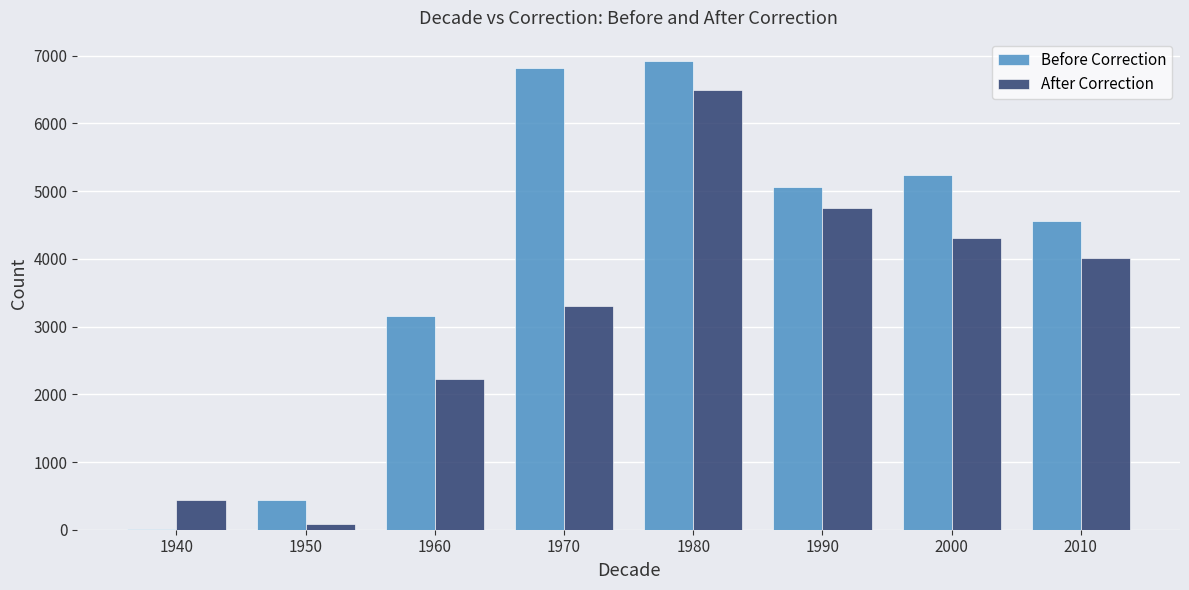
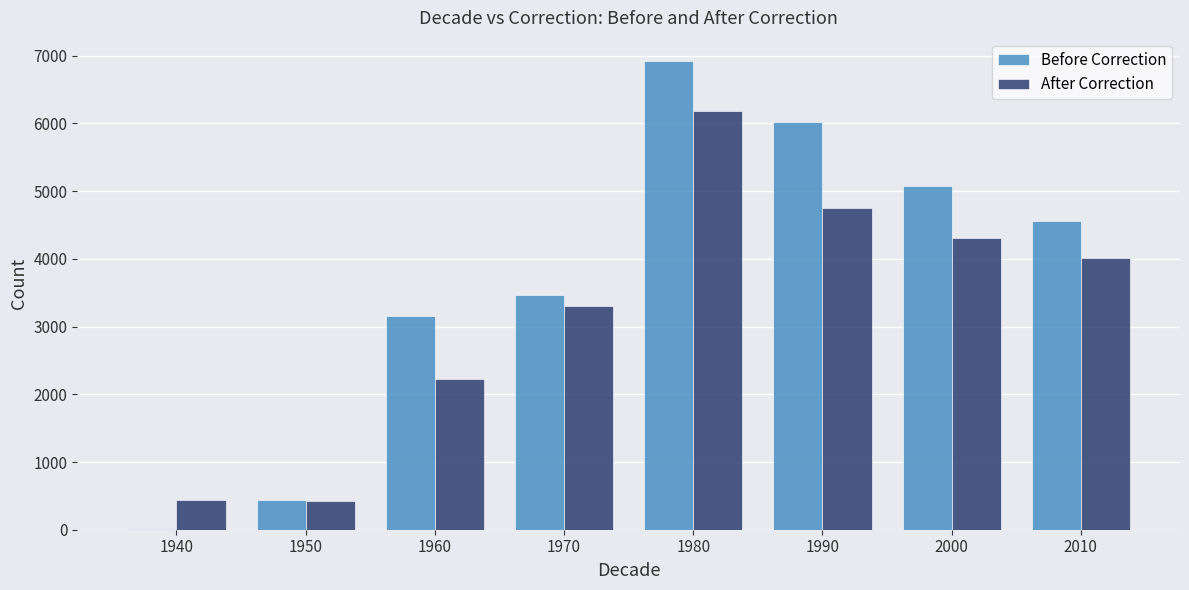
  {
    "Before Correction": {
      "1950": 400,
      "1960": 3200,
-     "1970": 6800,
+     "1970": 3500,
      "1980": 6900,
-     "1990": 5100,
-     "2000": 5200,
+     "1990": 6000,
+     "2000": 5100,
      "2010": 4600
    },
    "After Correction": {
      "1940": 400,
-     "1950": 100,
+     "1950": 400,
      "1960": 2200,
      "1970": 3300,
-     "1980": 6500,
+     "1980": 6200,
      "1990": 4700,
      "2000": 4300,
      "2010": 4000
    }
  }
